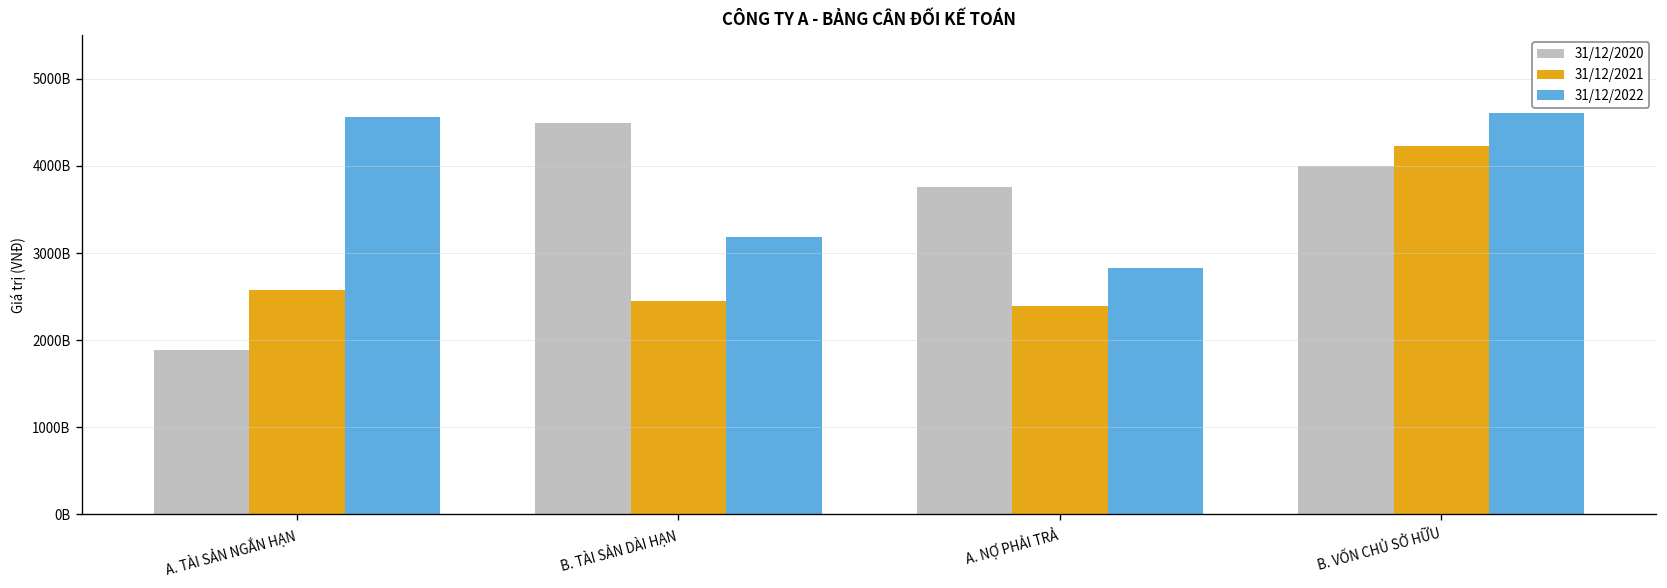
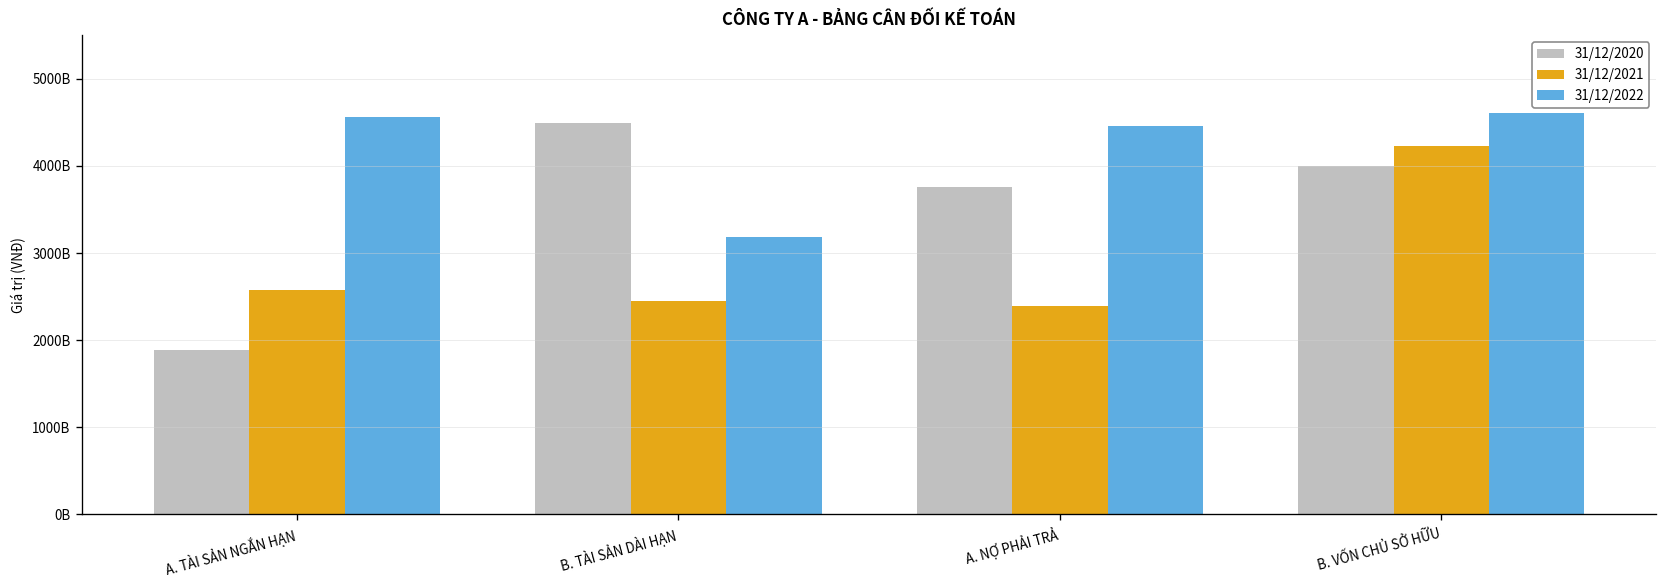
  {
    "31/12/2020": {
      "A. TÀI SẢN NGẮN HẠN": 1900000000000,
      "B. TÀI SẢN DÀI HẠN": 4500000000000,
      "A. NỢ PHẢI TRẢ": 3800000000000,
      "B. VỐN CHỦ SỞ HỮU": 4000000000000
    },
    "31/12/2021": {
      "A. TÀI SẢN NGẮN HẠN": 2600000000000,
      "B. TÀI SẢN DÀI HẠN": 2400000000000,
      "A. NỢ PHẢI TRẢ": 2400000000000,
      "B. VỐN CHỦ SỞ HỮU": 4200000000000
    },
    "31/12/2022": {
      "A. TÀI SẢN NGẮN HẠN": 4600000000000,
      "B. TÀI SẢN DÀI HẠN": 3200000000000,
-     "A. NỢ PHẢI TRẢ": 2800000000000,
+     "A. NỢ PHẢI TRẢ": 4500000000000,
      "B. VỐN CHỦ SỞ HỮU": 4600000000000
    }
  }
